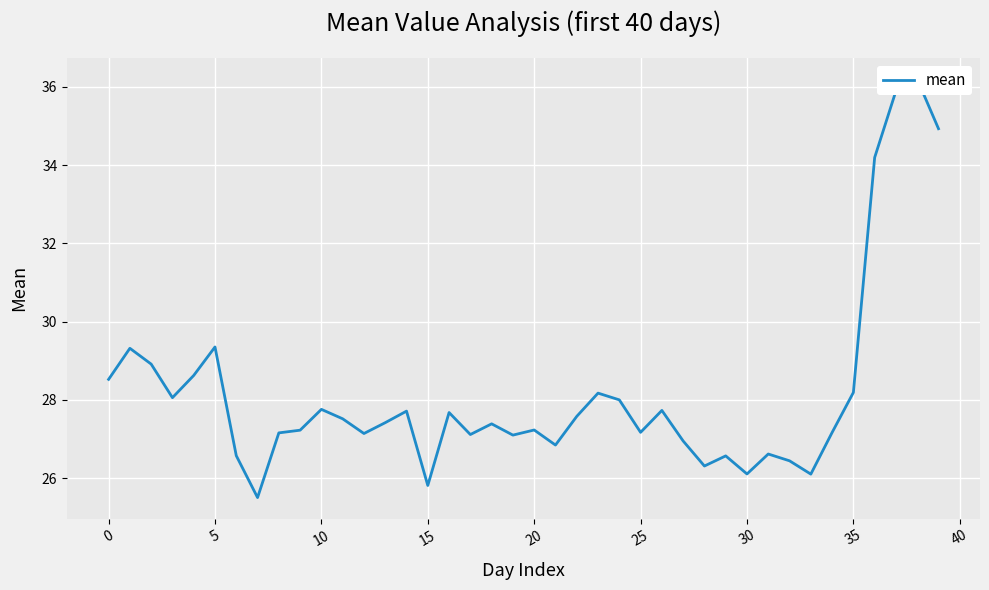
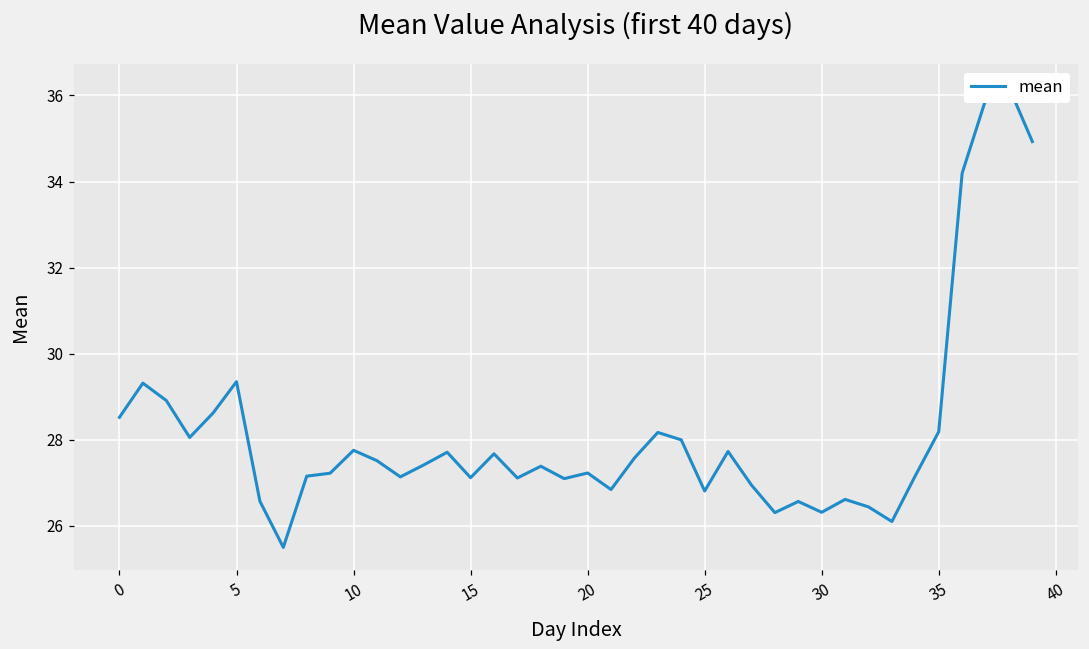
  {
    "0": 28.5,
    "5": 29.4,
    "10": 27.8,
-   "15": 25.8,
+   "15": 27.1,
    "20": 27.2,
-   "25": 27.2,
-   "30": 26.1,
+   "25": 26.8,
+   "30": 26.3,
    "35": 28.2
  }
